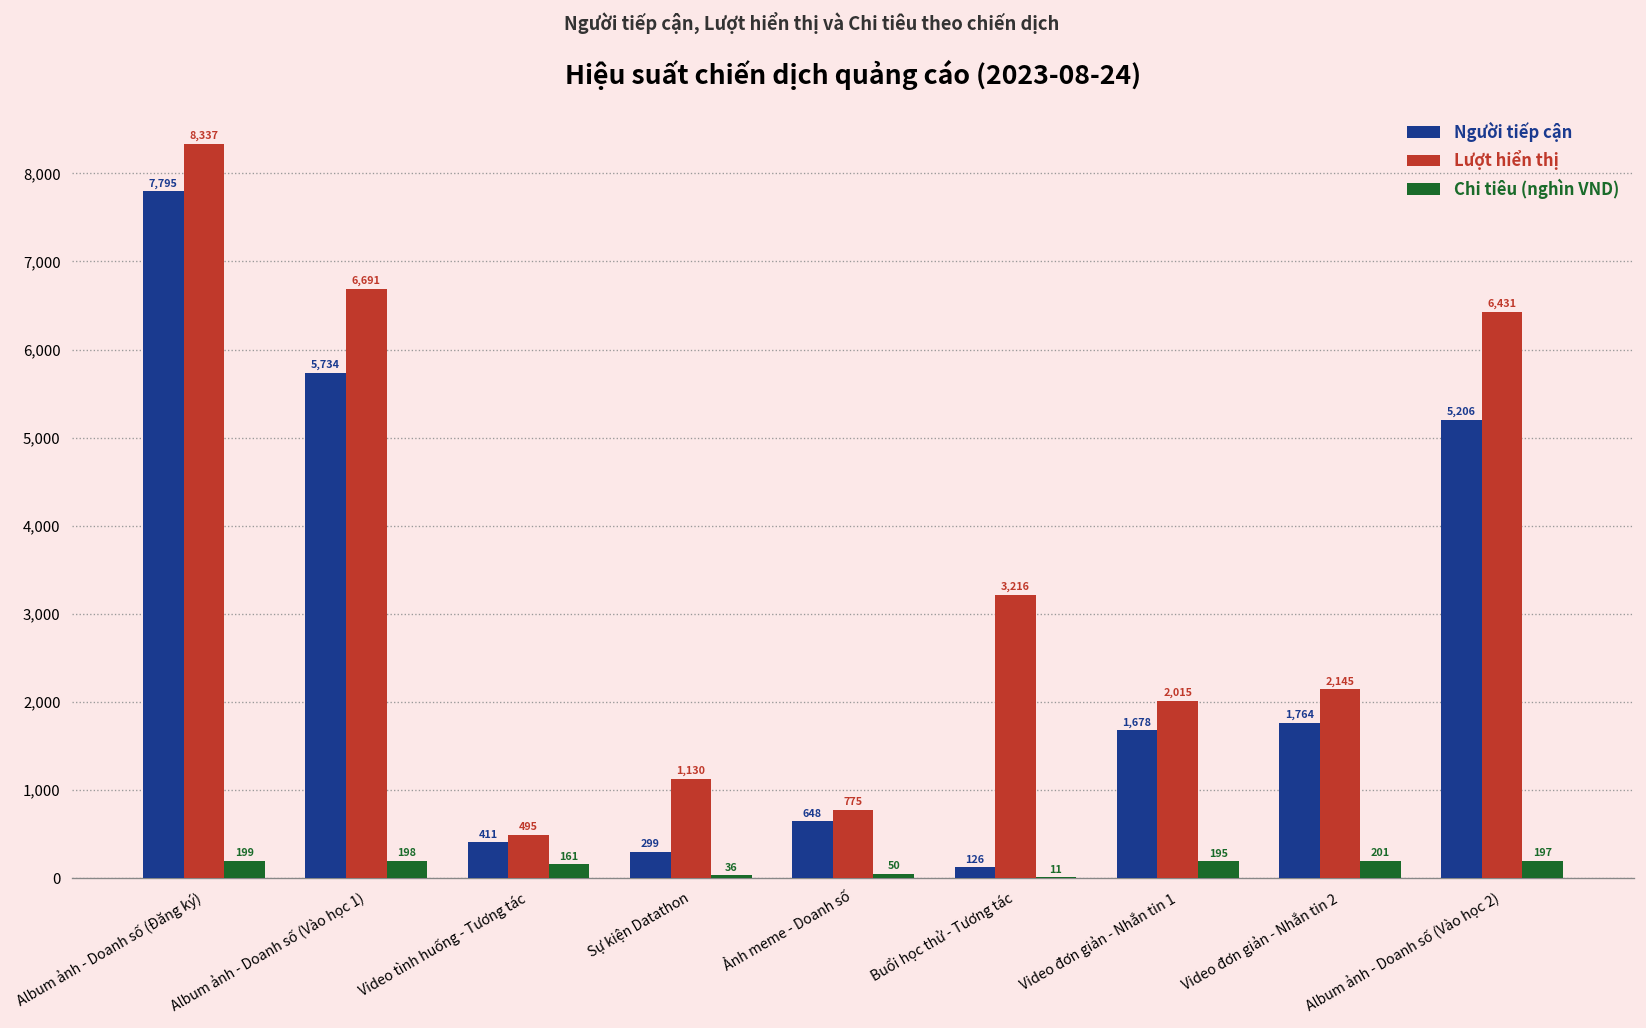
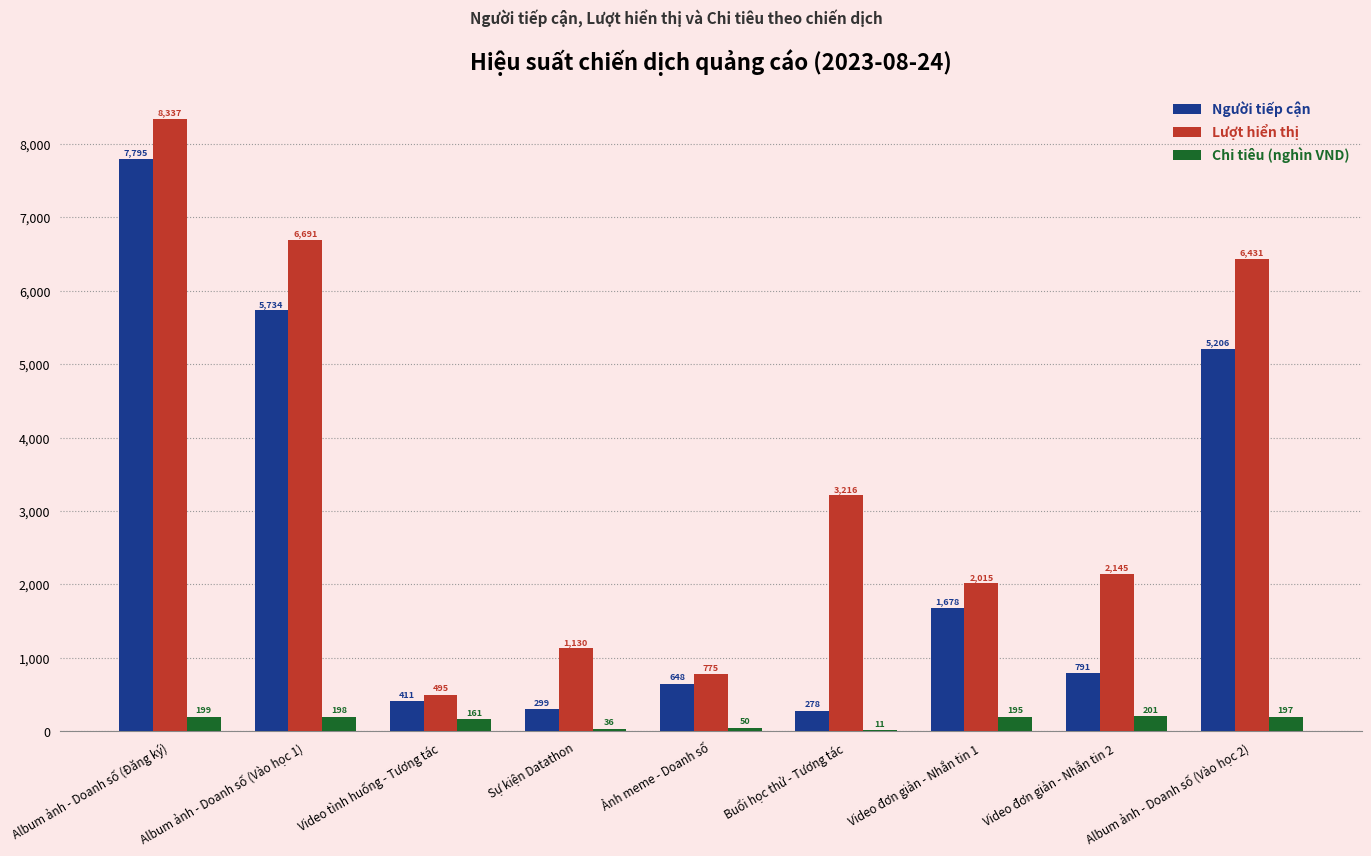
  {
    "Người tiếp cận": {
      "Album ảnh - Doanh số (Đăng ký)": "7,795",
      "Album ảnh - Doanh số (Vào học 1)": "5,734",
      "Video tình huống - Tương tác": "411",
      "Sự kiện Datathon": "299",
      "Ảnh meme - Doanh số": "648",
-     "Buổi học thử - Tương tác": "126",
+     "Buổi học thử - Tương tác": "278",
      "Video đơn giản - Nhắn tin 1": "1,678",
-     "Video đơn giản - Nhắn tin 2": "1,764",
+     "Video đơn giản - Nhắn tin 2": "791",
      "Album ảnh - Doanh số (Vào học 2)": "5,206"
    },
    "Lượt hiển thị": {
      "Album ảnh - Doanh số (Đăng ký)": "8,337",
      "Album ảnh - Doanh số (Vào học 1)": "6,691",
      "Video tình huống - Tương tác": "495",
      "Sự kiện Datathon": "1,130",
      "Ảnh meme - Doanh số": "775",
      "Buổi học thử - Tương tác": "3,216",
      "Video đơn giản - Nhắn tin 1": "2,015",
      "Video đơn giản - Nhắn tin 2": "2,145",
      "Album ảnh - Doanh số (Vào học 2)": "6,431"
    },
    "Chi tiêu (nghìn VND)": {
      "Album ảnh - Doanh số (Đăng ký)": "199",
      "Album ảnh - Doanh số (Vào học 1)": "198",
      "Sự kiện Datathon": "36",
      "Ảnh meme - Doanh số": "50",
      "Buổi học thử - Tương tác": "11",
      "Video đơn giản - Nhắn tin 1": "195"
    }
  }
